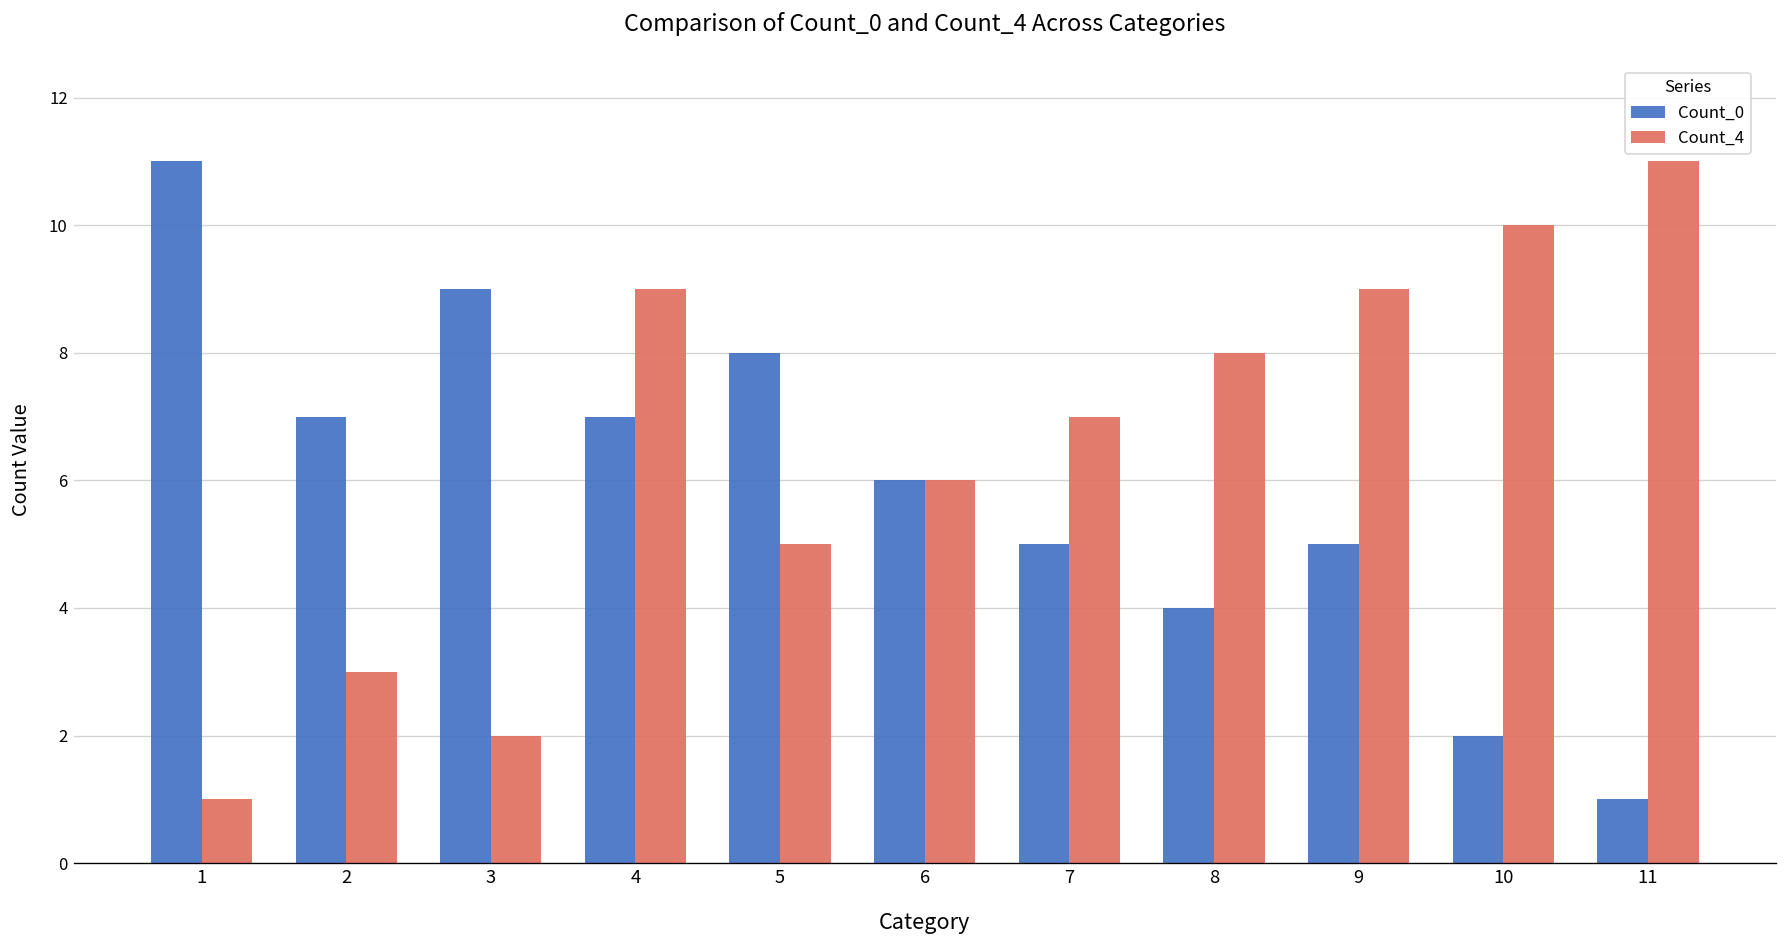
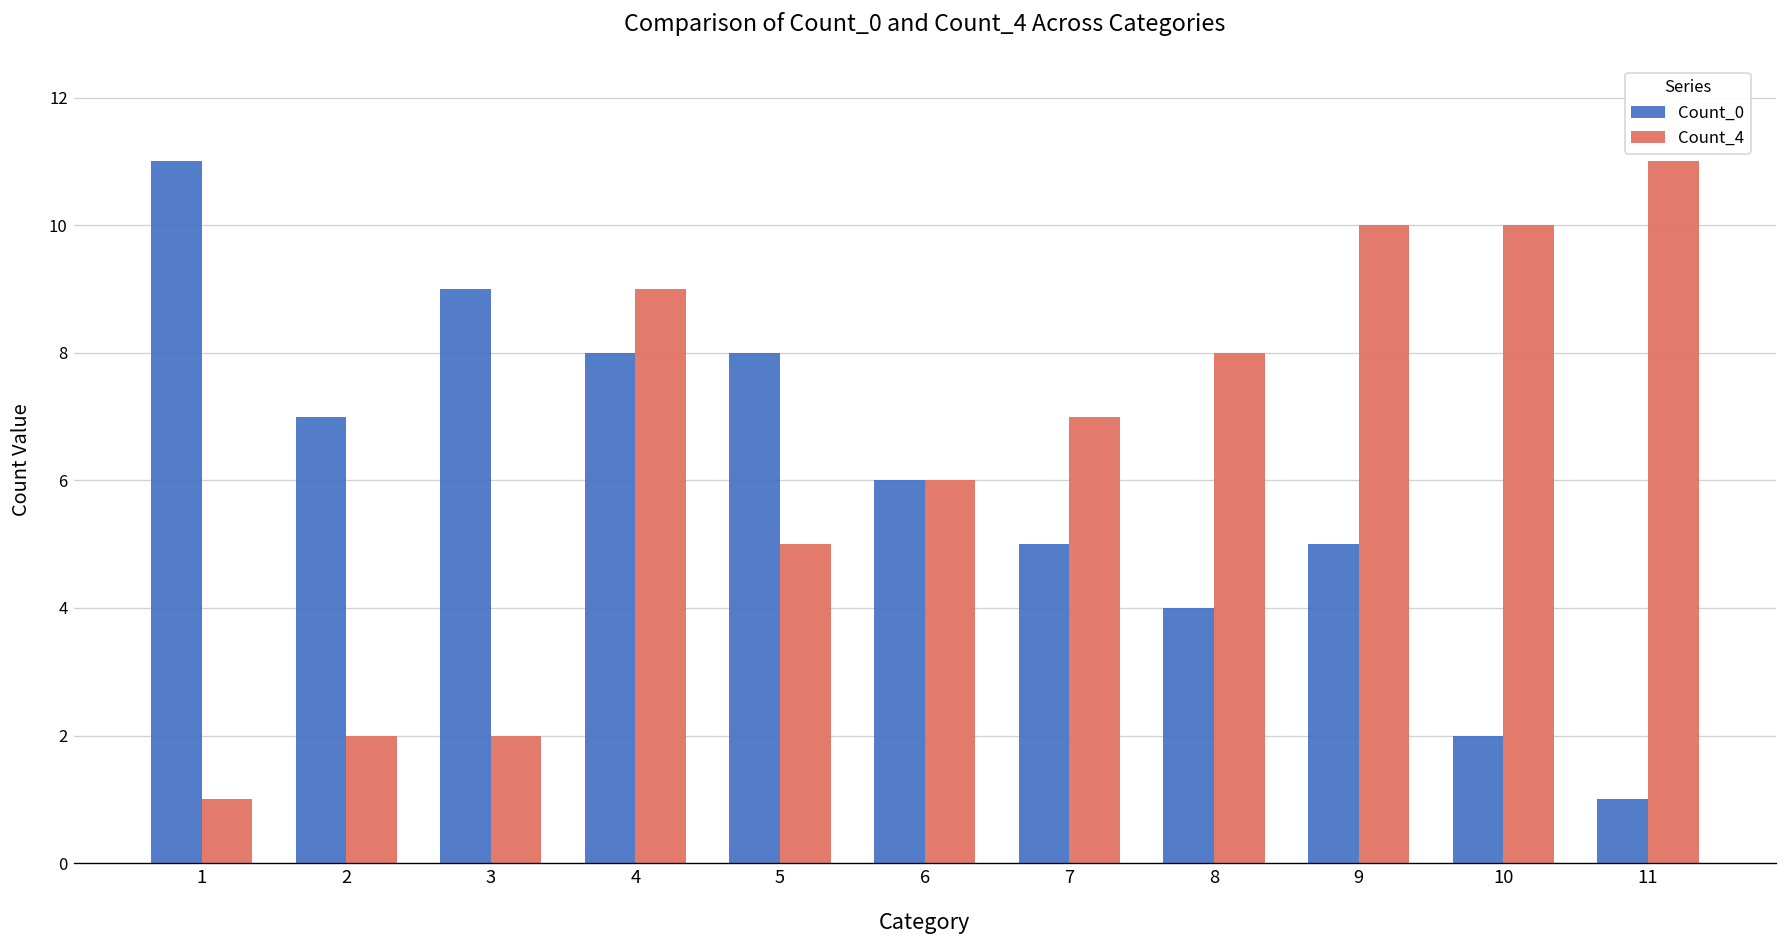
  {
    "Count_0": {
      "1": 11,
      "2": 7,
      "3": 9,
-     "4": 7,
+     "4": 8,
      "5": 8,
      "6": 6,
      "7": 5,
      "8": 4,
      "9": 5,
      "10": 2,
      "11": 1
    },
    "Count_4": {
      "1": 1.0,
-     "2": 3.0,
+     "2": 2.0,
      "3": 2.0,
      "4": 9.0,
      "5": 5.0,
      "6": 6.0,
      "7": 7.0,
      "8": 8.0,
-     "9": 9.0,
+     "9": 10.0,
      "10": 10.0,
      "11": 11.0
    }
  }
